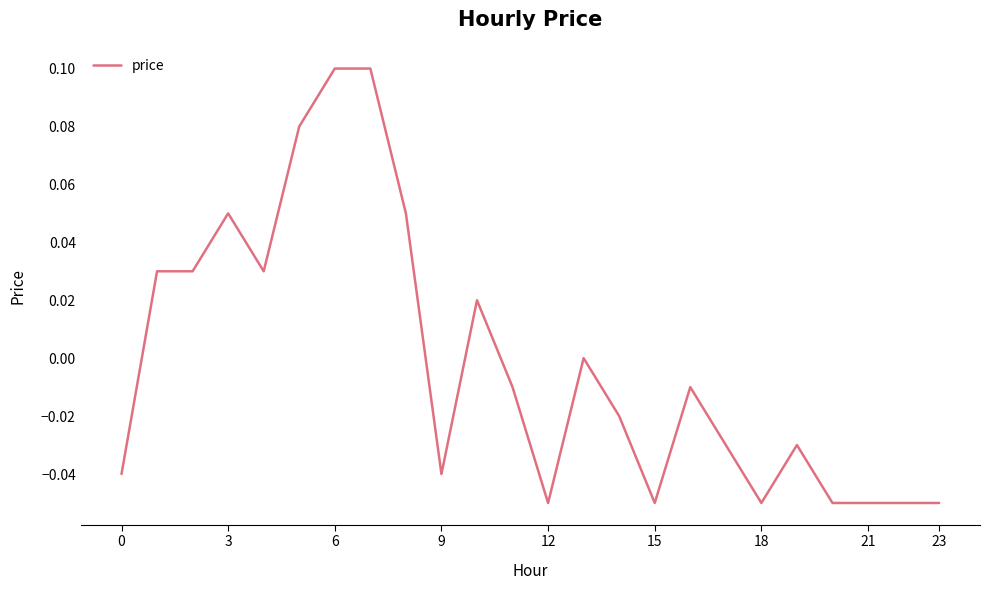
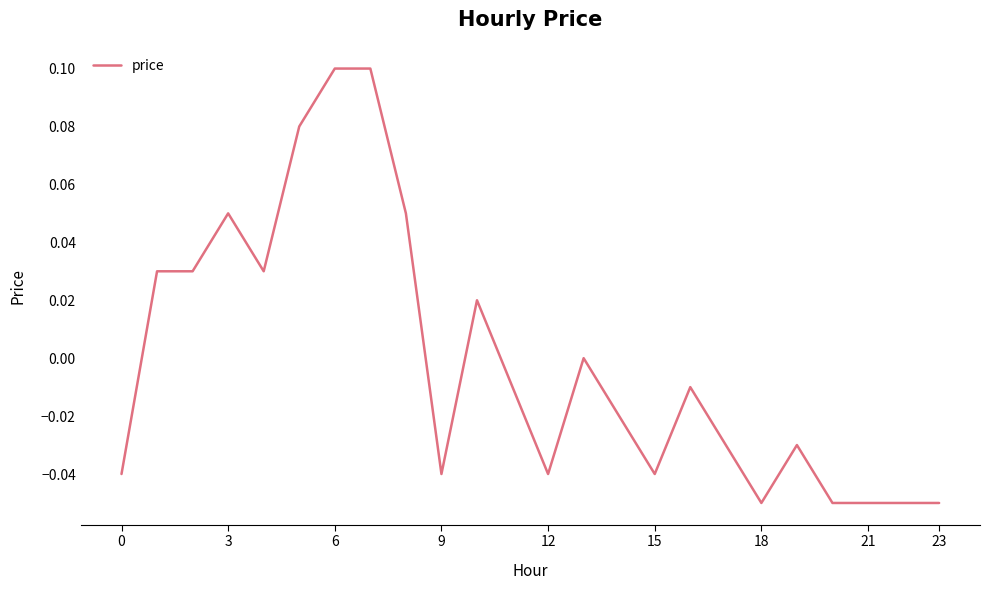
  {
    "0": -0.04,
    "3": 0.05,
    "6": 0.10,
    "9": -0.04,
-   "12": -0.05,
-   "15": -0.05,
+   "12": -0.04,
+   "15": -0.04,
    "18": -0.05,
    "21": -0.05,
    "23": -0.05
  }
